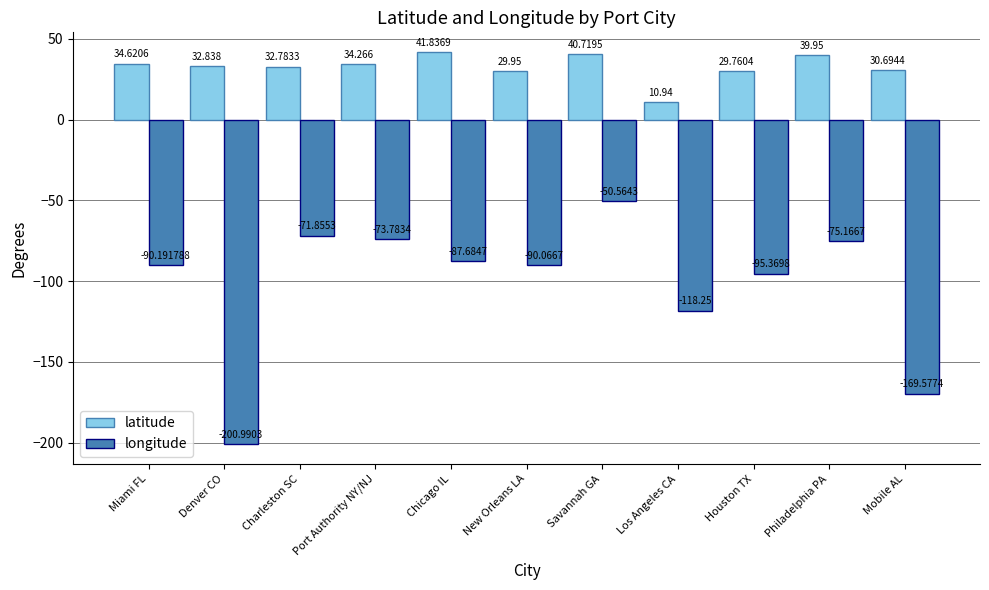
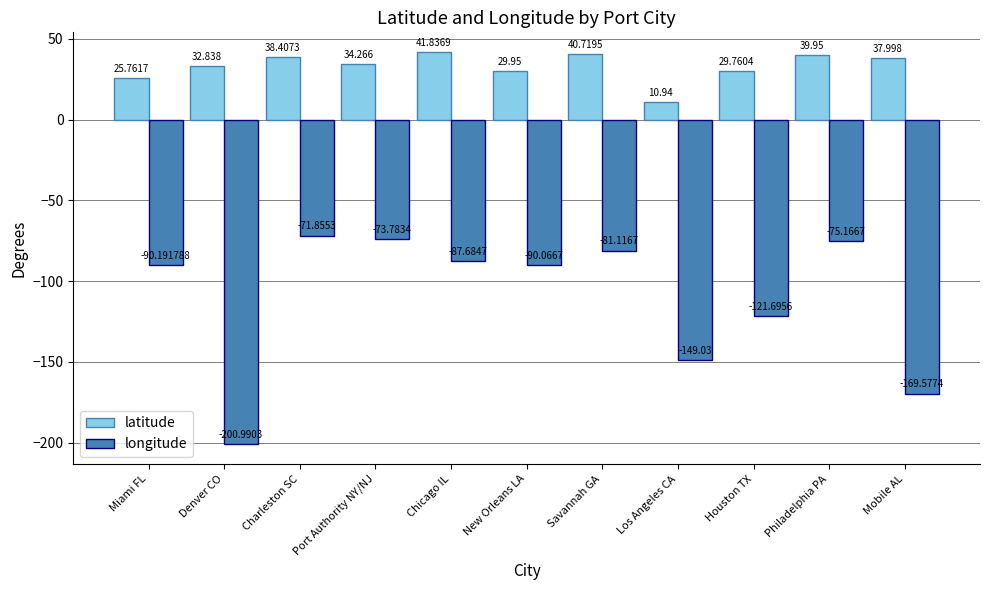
  {
    "latitude": {
-     "Miami FL": 34.6206,
+     "Miami FL": 25.7617,
      "Denver CO": 32.838,
-     "Charleston SC": 32.7833,
+     "Charleston SC": 38.4073,
      "Port Authority NY/NJ": 34.266,
      "Chicago IL": 41.8369,
      "New Orleans LA": 29.95,
      "Savannah GA": 40.7195,
      "Los Angeles CA": 10.94,
      "Houston TX": 29.7604,
      "Philadelphia PA": 39.95,
-     "Mobile AL": 30.6944
+     "Mobile AL": 37.998
    },
    "longitude": {
      "Miami FL": -90.191788,
      "Denver CO": -200.9903,
      "Charleston SC": -71.8553,
      "Port Authority NY/NJ": -73.7834,
      "Chicago IL": -87.6847,
      "New Orleans LA": -90.0667,
-     "Savannah GA": -50.5643,
-     "Los Angeles CA": -118.25,
-     "Houston TX": -95.3698,
+     "Savannah GA": -81.1167,
+     "Los Angeles CA": -149.03,
+     "Houston TX": -121.6956,
      "Philadelphia PA": -75.1667,
      "Mobile AL": -169.5774
    }
  }
